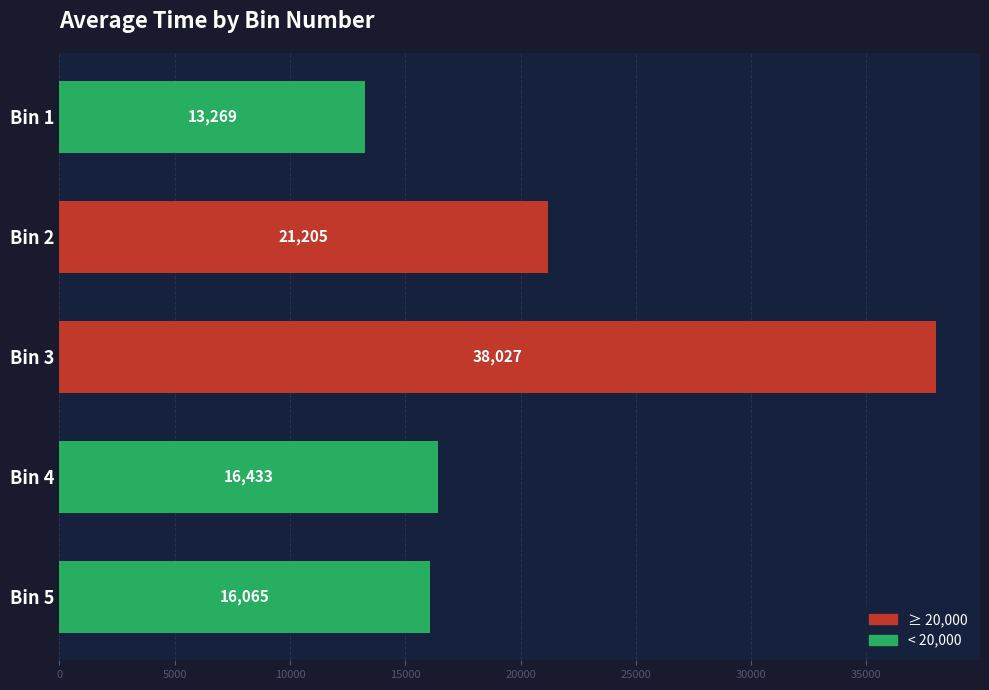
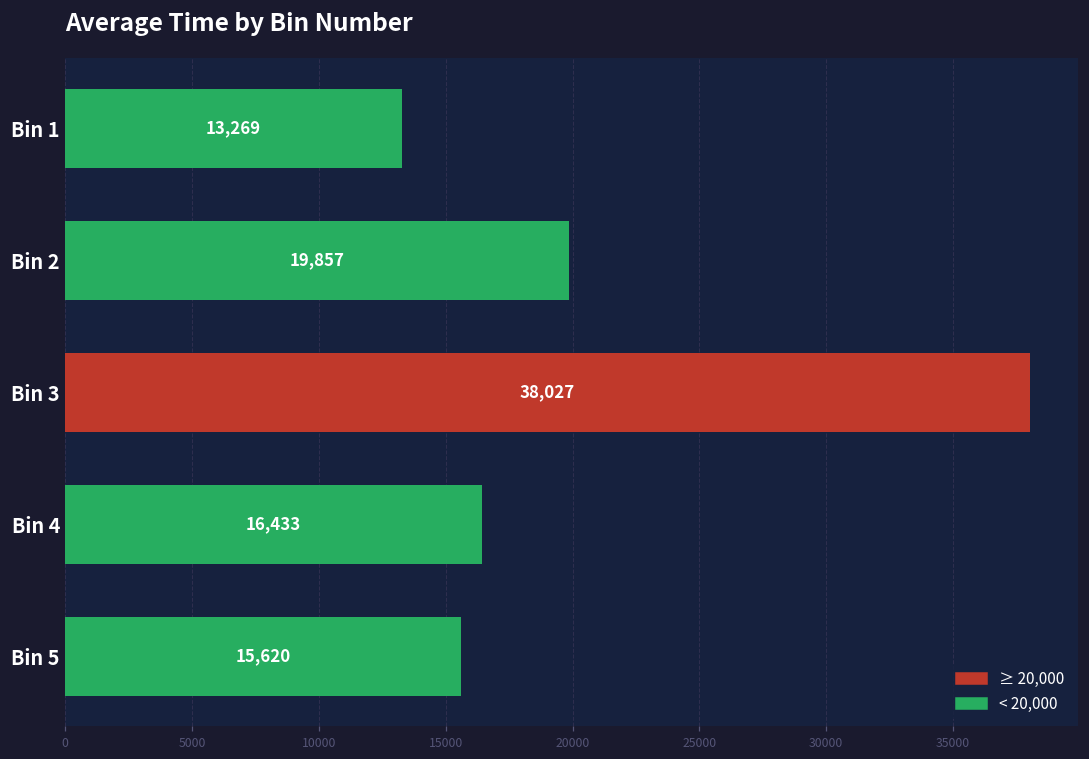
  {
    "Bin 1": "13,269",
-   "Bin 2": "21,205",
+   "Bin 2": "19,857",
    "Bin 3": "38,027",
    "Bin 4": "16,433",
-   "Bin 5": "16,065"
+   "Bin 5": "15,620"
  }
